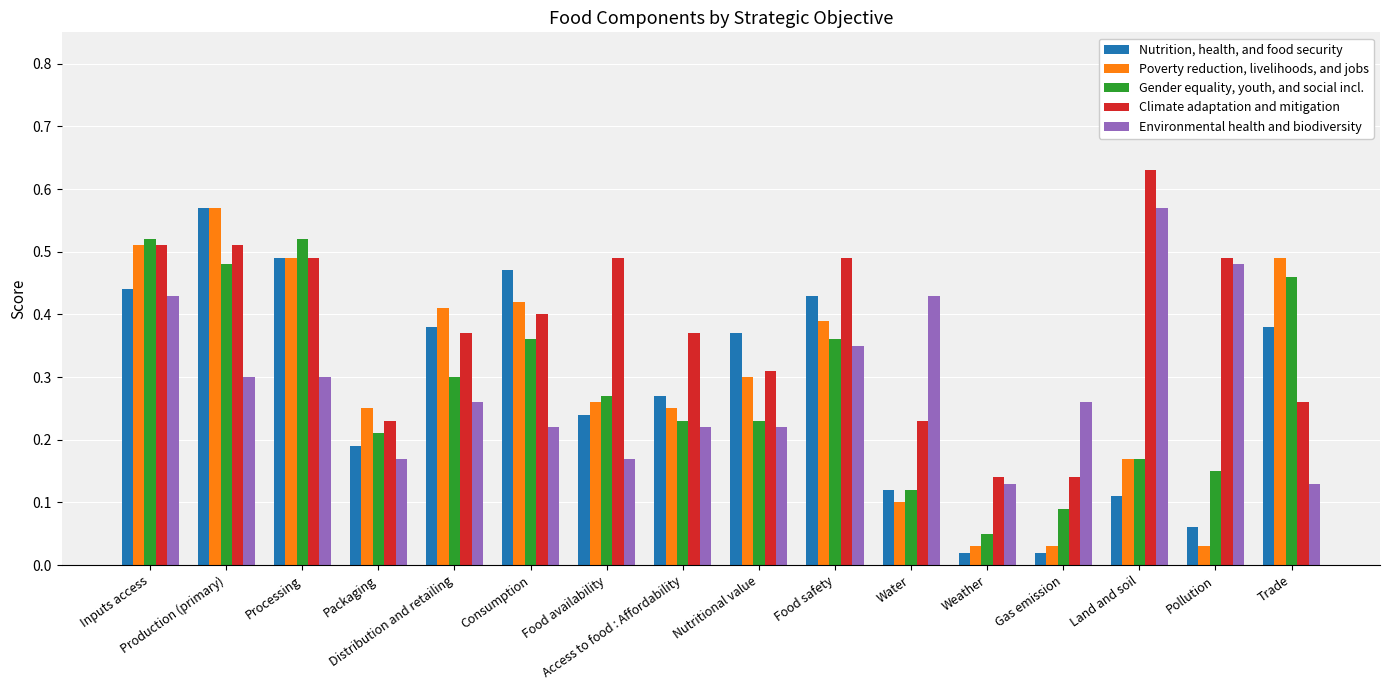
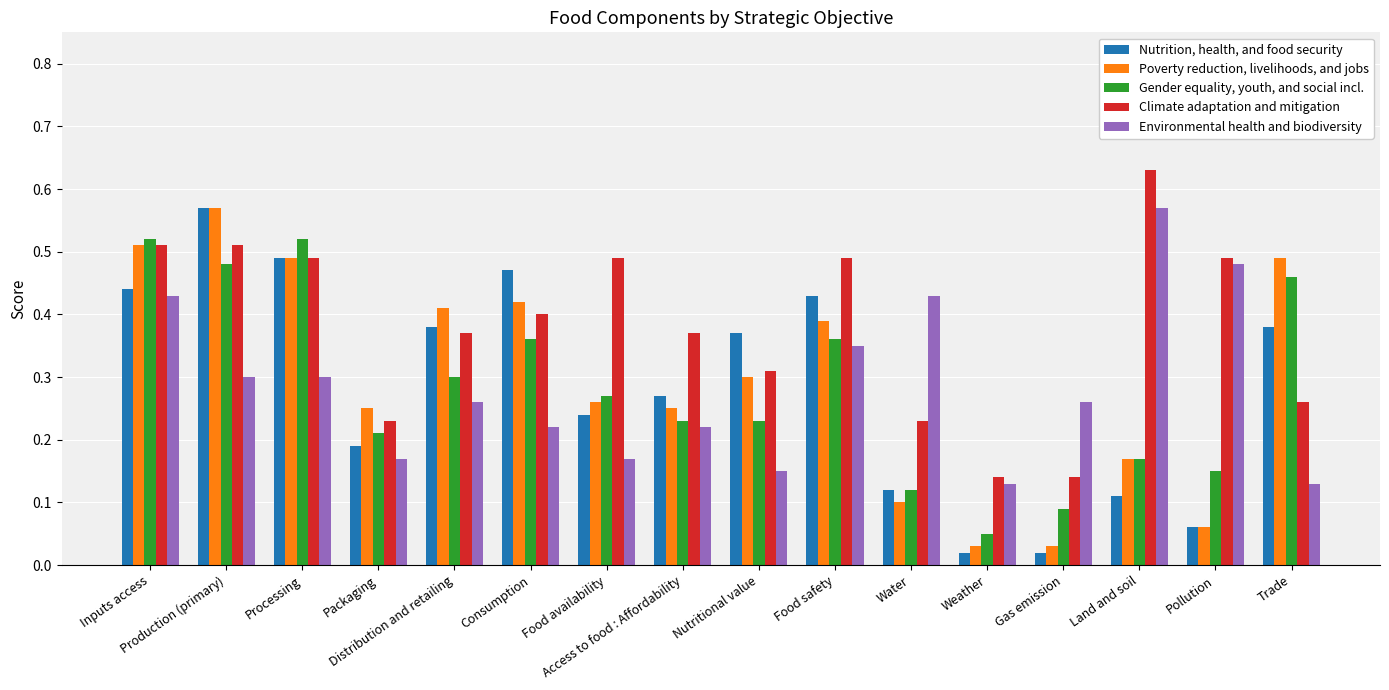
  {
    "Nutrition, health, and food security": {
      "Inputs access": 0.44,
      "Production (primary)": 0.57,
      "Processing": 0.49,
      "Packaging": 0.19,
      "Distribution and retailing": 0.38,
      "Consumption": 0.47,
      "Food availability": 0.24,
      "Access to food : Affordability": 0.27,
      "Nutritional value": 0.37,
      "Food safety": 0.43,
      "Water": 0.12,
      "Weather": 0.02,
      "Gas emission": 0.02,
      "Land and soil": 0.11,
      "Pollution": 0.06,
      "Trade": 0.38
    },
    "Poverty reduction, livelihoods, and jobs": {
      "Inputs access": 0.51,
      "Production (primary)": 0.57,
      "Processing": 0.49,
      "Packaging": 0.25,
      "Distribution and retailing": 0.41,
      "Consumption": 0.42,
      "Food availability": 0.26,
      "Access to food : Affordability": 0.25,
      "Nutritional value": 0.30,
      "Food safety": 0.39,
      "Water": 0.10,
      "Weather": 0.03,
      "Gas emission": 0.03,
      "Land and soil": 0.17,
-     "Pollution": 0.03,
+     "Pollution": 0.06,
      "Trade": 0.49
    },
    "Gender equality, youth, and social incl.": {
      "Inputs access": 0.52,
      "Production (primary)": 0.48,
      "Processing": 0.52,
      "Packaging": 0.21,
      "Distribution and retailing": 0.30,
      "Consumption": 0.36,
      "Food availability": 0.27,
      "Access to food : Affordability": 0.23,
      "Nutritional value": 0.23,
      "Food safety": 0.36,
      "Water": 0.12,
      "Weather": 0.05,
      "Gas emission": 0.09,
      "Land and soil": 0.17,
      "Pollution": 0.15,
      "Trade": 0.46
    },
    "Climate adaptation and mitigation": {
      "Inputs access": 0.51,
      "Production (primary)": 0.51,
      "Processing": 0.49,
      "Packaging": 0.23,
      "Distribution and retailing": 0.37,
      "Consumption": 0.40,
      "Food availability": 0.49,
      "Access to food : Affordability": 0.37,
      "Nutritional value": 0.31,
      "Food safety": 0.49,
      "Water": 0.23,
      "Weather": 0.14,
      "Gas emission": 0.14,
      "Land and soil": 0.63,
      "Pollution": 0.49,
      "Trade": 0.26
    },
    "Environmental health and biodiversity": {
      "Inputs access": 0.43,
      "Production (primary)": 0.30,
      "Processing": 0.30,
      "Packaging": 0.17,
      "Distribution and retailing": 0.26,
      "Consumption": 0.22,
      "Food availability": 0.17,
      "Access to food : Affordability": 0.22,
-     "Nutritional value": 0.22,
+     "Nutritional value": 0.15,
      "Food safety": 0.35,
      "Water": 0.43,
      "Weather": 0.13,
      "Gas emission": 0.26,
      "Land and soil": 0.57,
      "Pollution": 0.48,
      "Trade": 0.13
    }
  }
